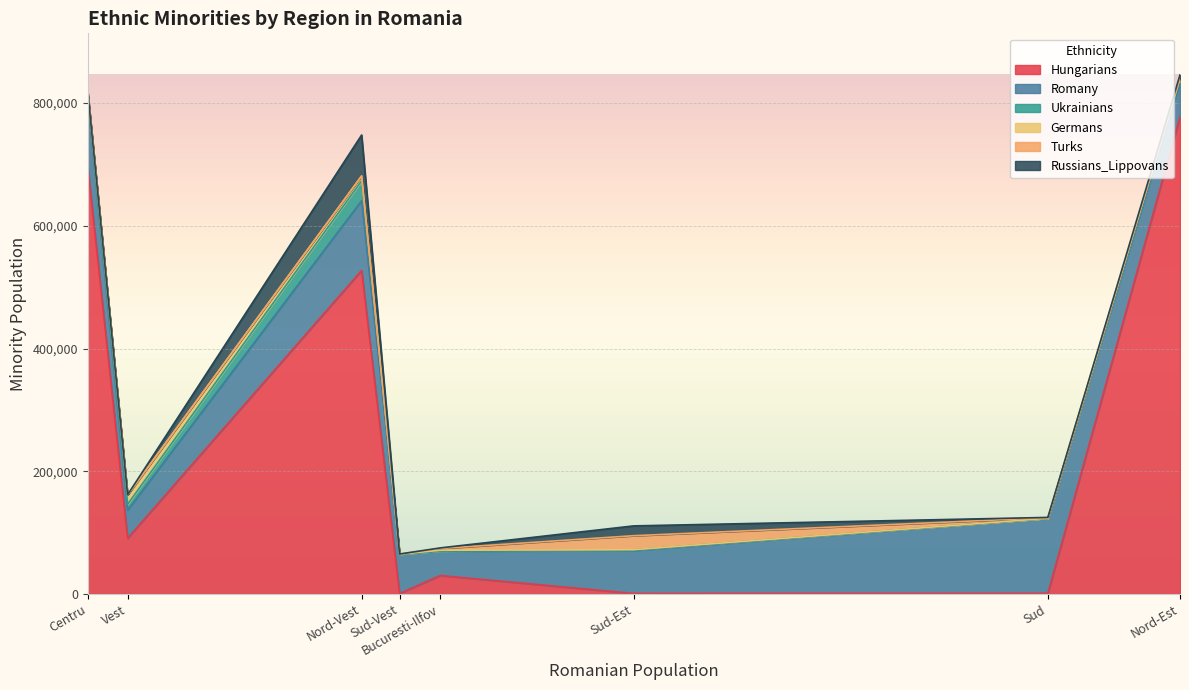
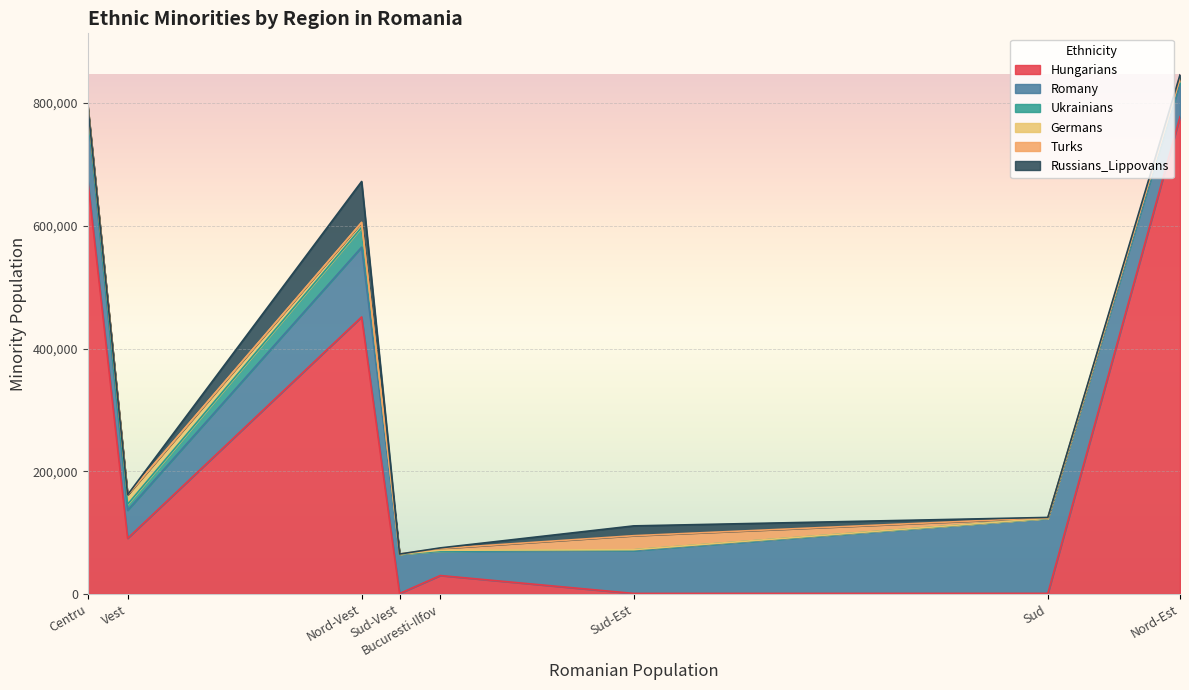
  {
    "Hungarians": {
-     "Centru": "700,000",
+     "Centru": "670,000",
      "Vest": "90,000",
-     "Nord-Vest": "530,000",
+     "Nord-Vest": "450,000",
      "Sud-Vest": "0",
      "Bucuresti-Ilfov": "30,000",
      "Sud-Est": "0",
      "Sud": "0",
      "Nord-Est": "780,000"
    },
    "Russians_Lippovans": {
      "Nord-Vest": "70,000",
      "Sud-Est": "20,000",
      "Nord-Est": "10,000"
    }
  }
